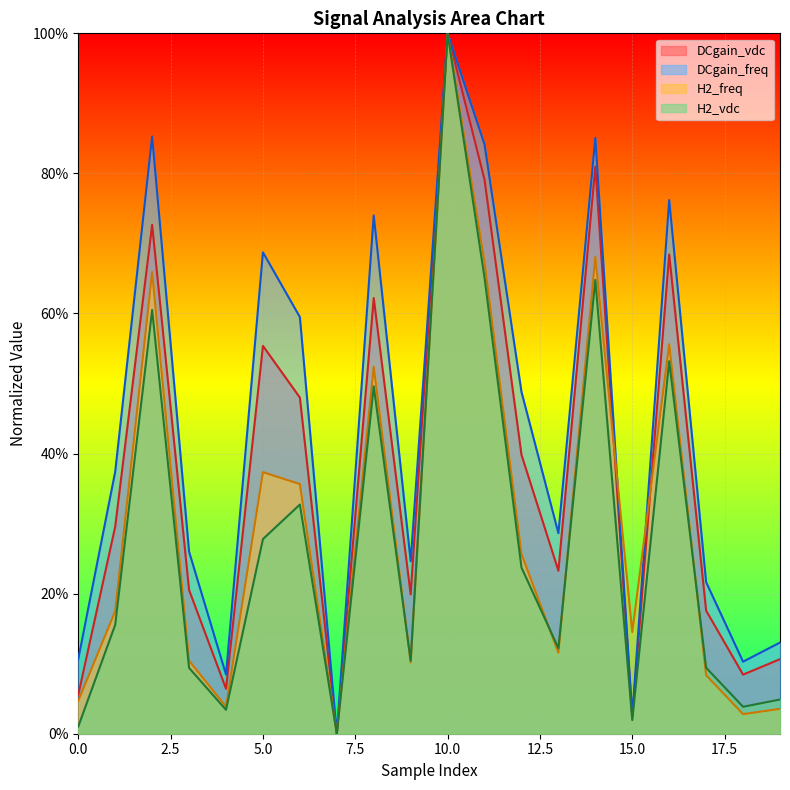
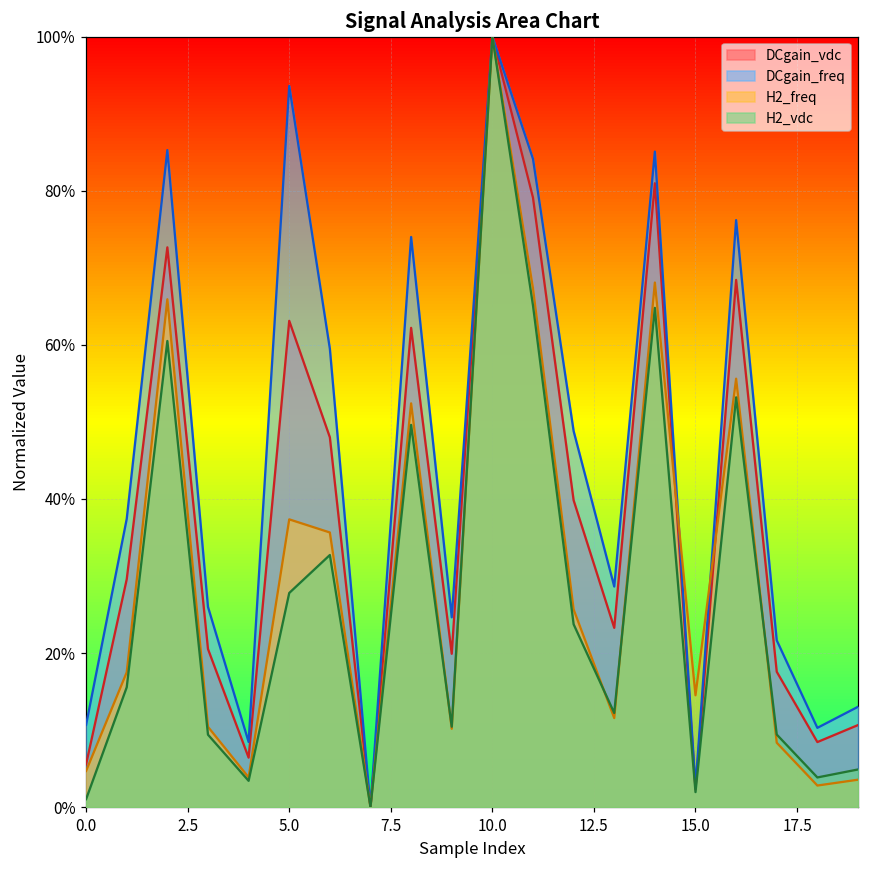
  {
    "DCgain_vdc": {
      "0.0": "6%",
-     "5.0": "55%"
+     "5.0": "63%"
    },
    "DCgain_freq": {
      "0.0": "11%",
-     "5.0": "69%"
+     "5.0": "94%"
    },
    "H2_freq": {
      "0.0": "5%",
      "5.0": "37%",
      "15.0": "15%"
    },
    "H2_vdc": {
      "0.0": "1%",
      "5.0": "28%",
      "15.0": "2%"
    }
  }
